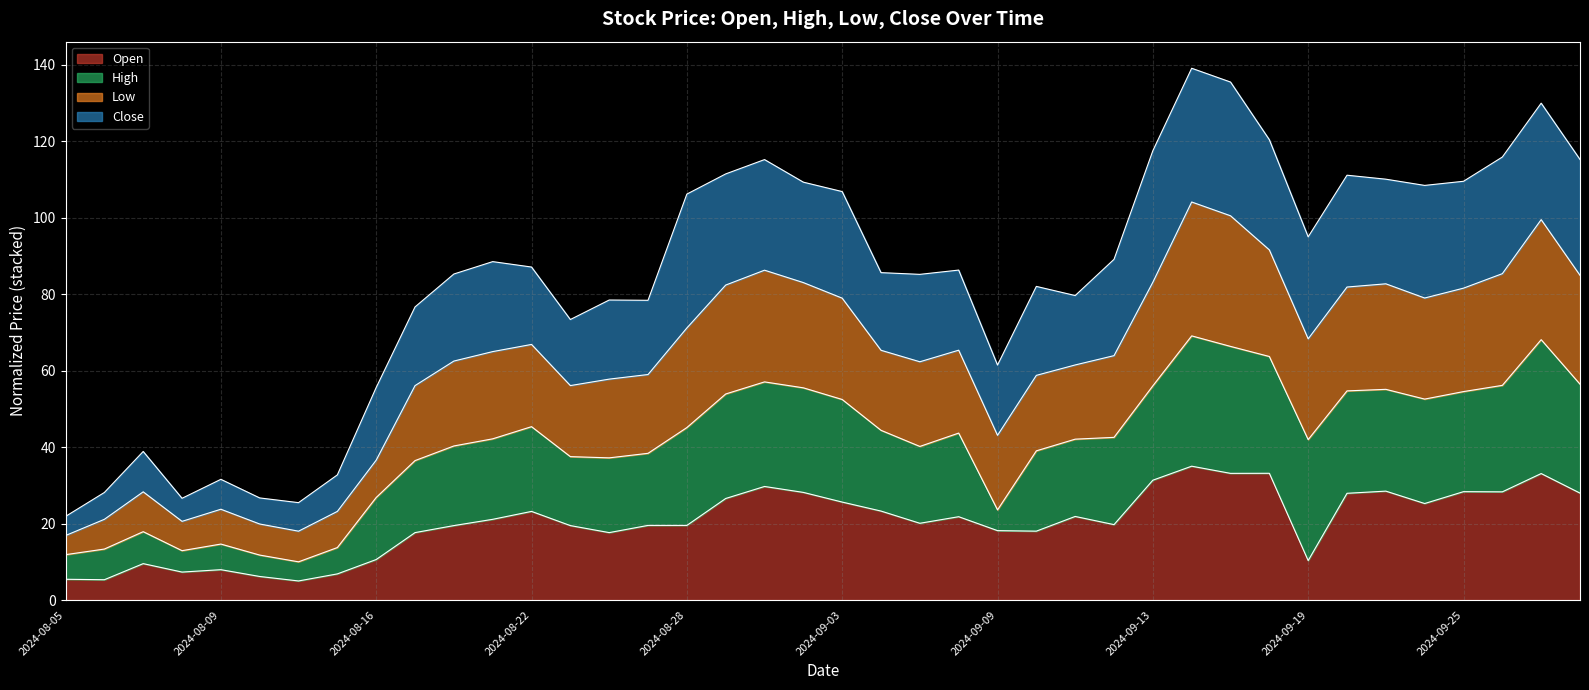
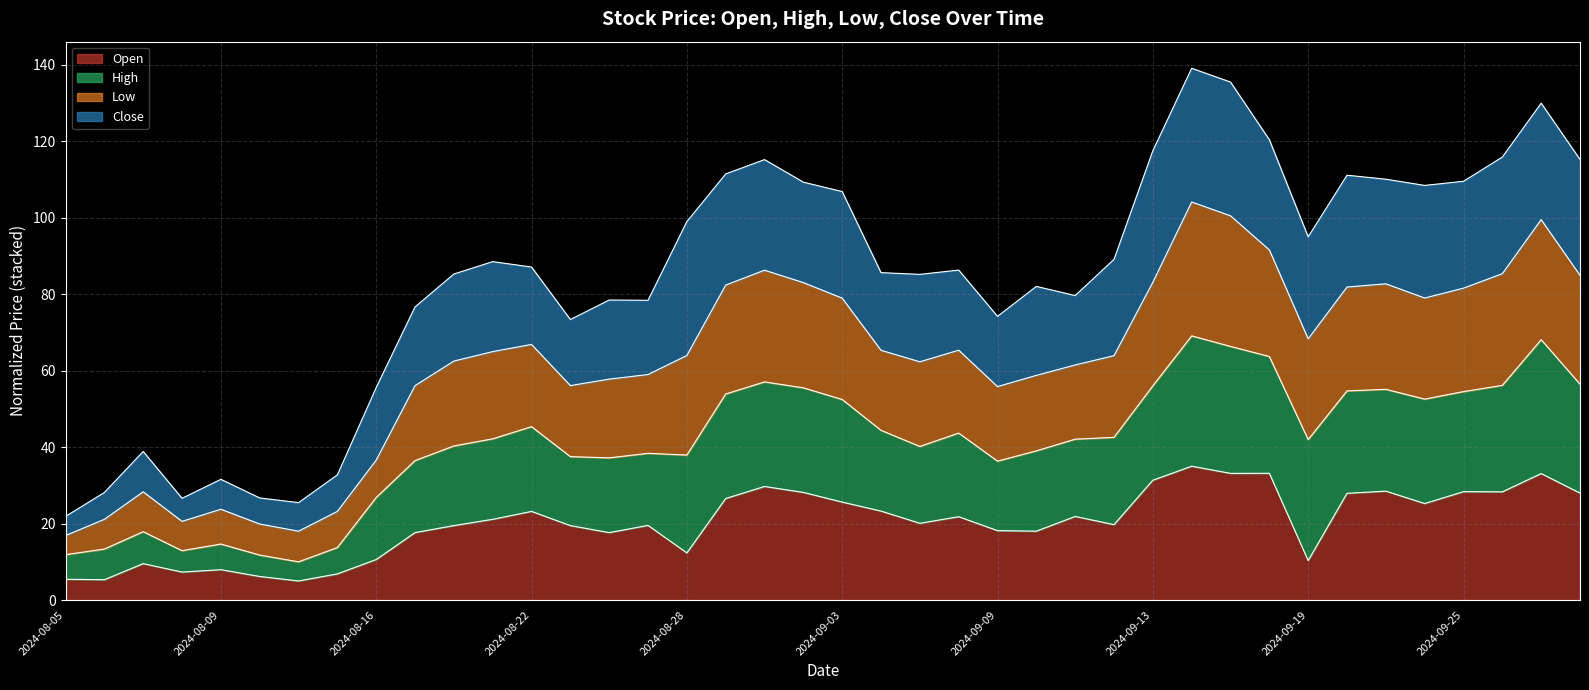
  {
    "Open": {
      "2024-08-05": 5,
      "2024-08-09": 8,
      "2024-08-16": 11,
      "2024-08-22": 23,
-     "2024-08-28": 20,
+     "2024-08-28": 12,
      "2024-09-03": 26,
      "2024-09-09": 18,
      "2024-09-13": 31,
      "2024-09-19": 10,
      "2024-09-25": 28
    },
    "High": {
      "2024-08-05": 6,
      "2024-08-09": 7,
      "2024-08-16": 16,
      "2024-08-22": 22,
      "2024-08-28": 26,
      "2024-09-03": 27,
-     "2024-09-09": 5,
+     "2024-09-09": 18,
      "2024-09-13": 25,
      "2024-09-19": 32,
      "2024-09-25": 26
    },
    "Low": {
      "2024-08-05": 5,
      "2024-08-09": 9,
      "2024-08-16": 10,
      "2024-08-22": 21,
      "2024-08-28": 26,
      "2024-09-03": 26,
      "2024-09-09": 19,
      "2024-09-13": 27,
      "2024-09-19": 26,
      "2024-09-25": 27
    },
    "Close": {
      "2024-08-05": 5,
      "2024-08-09": 8,
      "2024-08-16": 19,
      "2024-08-22": 20,
      "2024-08-28": 35,
      "2024-09-03": 28,
      "2024-09-09": 18,
      "2024-09-13": 34,
      "2024-09-19": 27,
      "2024-09-25": 28
    }
  }
